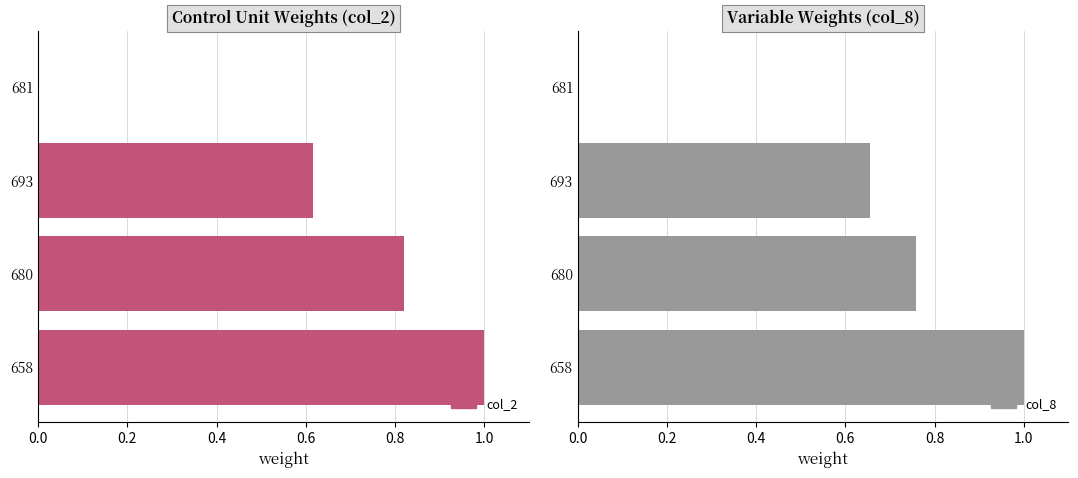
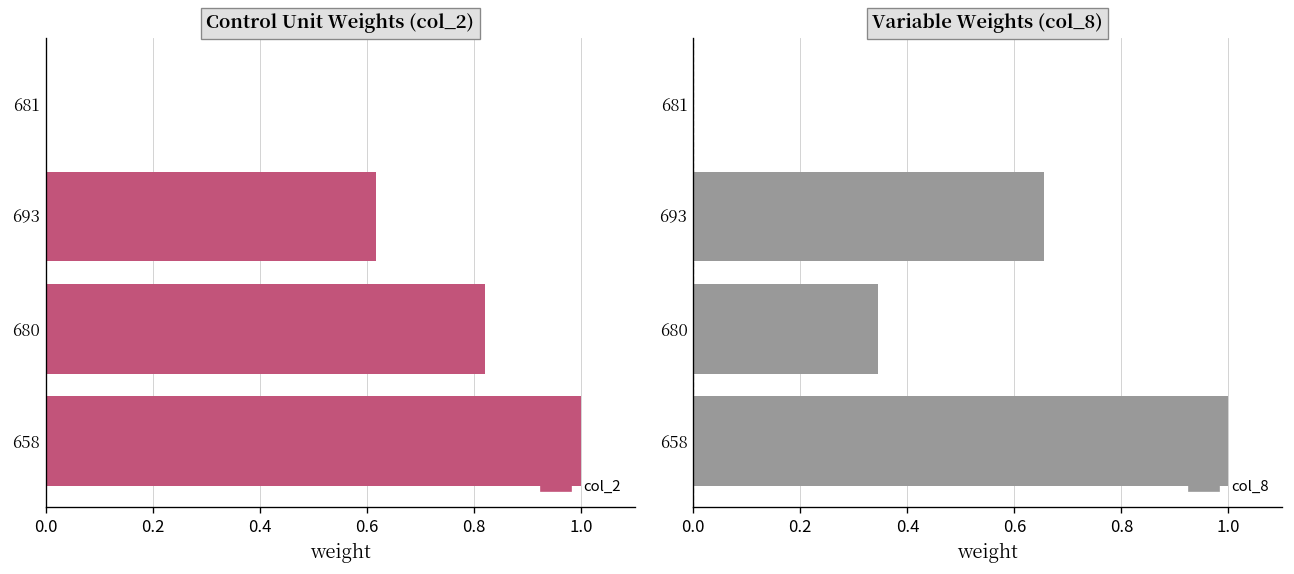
  {
    "Control Unit Weights (col_2)": {
      "681": 0.00,
      "693": 0.62,
      "680": 0.82,
      "658": 1.00
    },
    "Variable Weights (col_8)": {
      "681": 0.00,
      "693": 0.66,
-     "680": 0.76,
+     "680": 0.34,
      "658": 1.00
    }
  }
